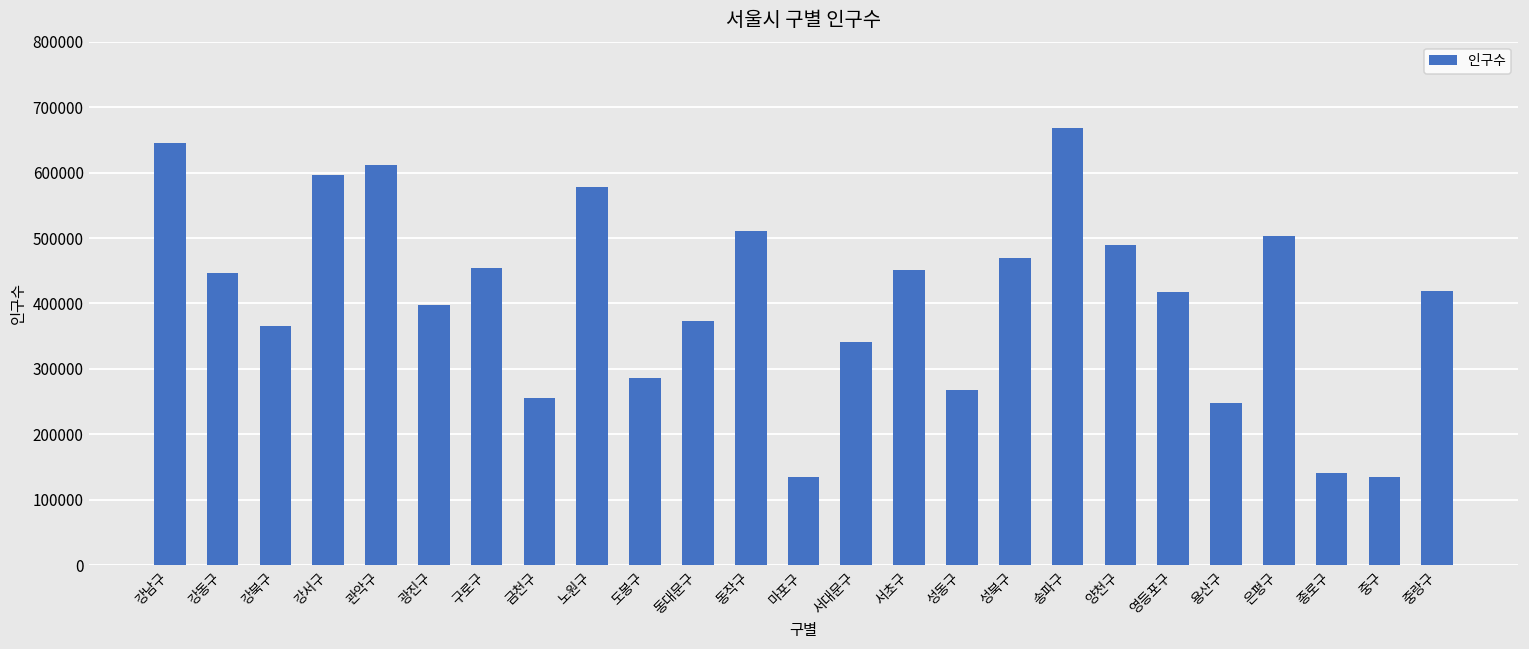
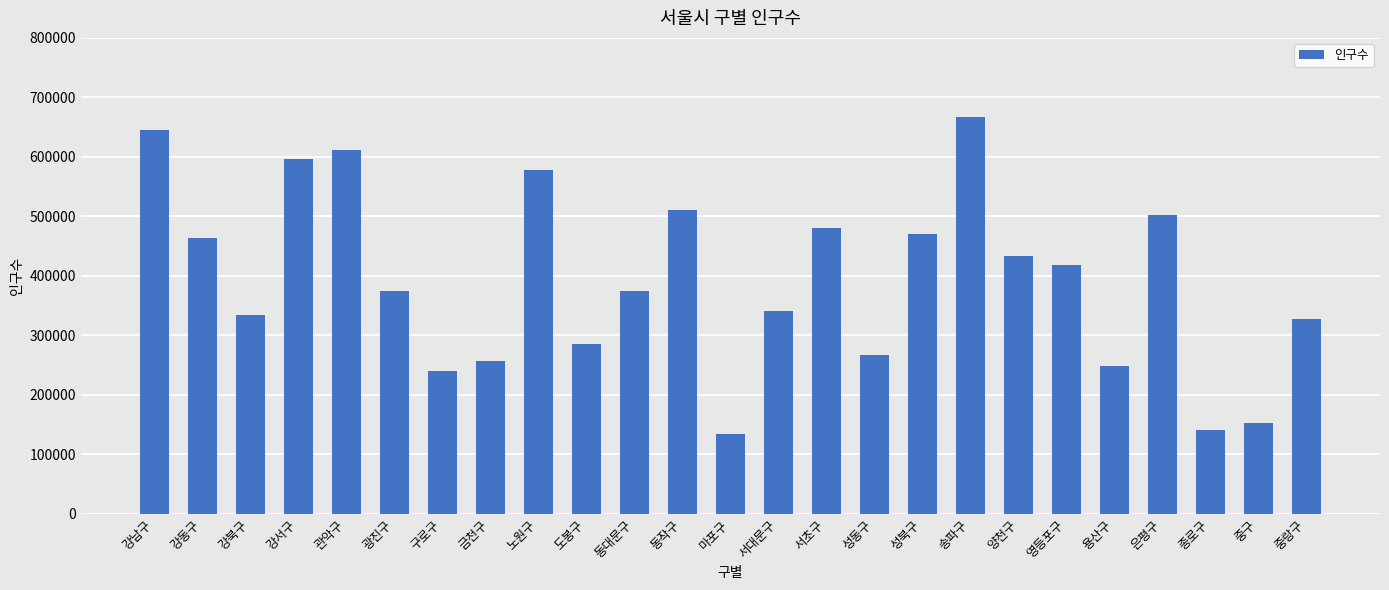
  {
    "강남구": 650000,
-   "강동구": 450000,
-   "강북구": 370000,
+   "강동구": 460000,
+   "강북구": 330000,
    "강서구": 600000,
    "관악구": 610000,
-   "광진구": 400000,
-   "구로구": 450000,
+   "광진구": 380000,
+   "구로구": 240000,
    "금천구": 260000,
    "노원구": 580000,
    "도봉구": 290000,
    "동대문구": 370000,
    "동작구": 510000,
    "마포구": 130000,
    "서대문구": 340000,
-   "서초구": 450000,
+   "서초구": 480000,
    "성동구": 270000,
    "성북구": 470000,
    "송파구": 670000,
-   "양천구": 490000,
+   "양천구": 430000,
    "영등포구": 420000,
    "용산구": 250000,
    "은평구": 500000,
    "종로구": 140000,
-   "중구": 130000,
-   "중랑구": 420000
+   "중구": 150000,
+   "중랑구": 330000
  }
